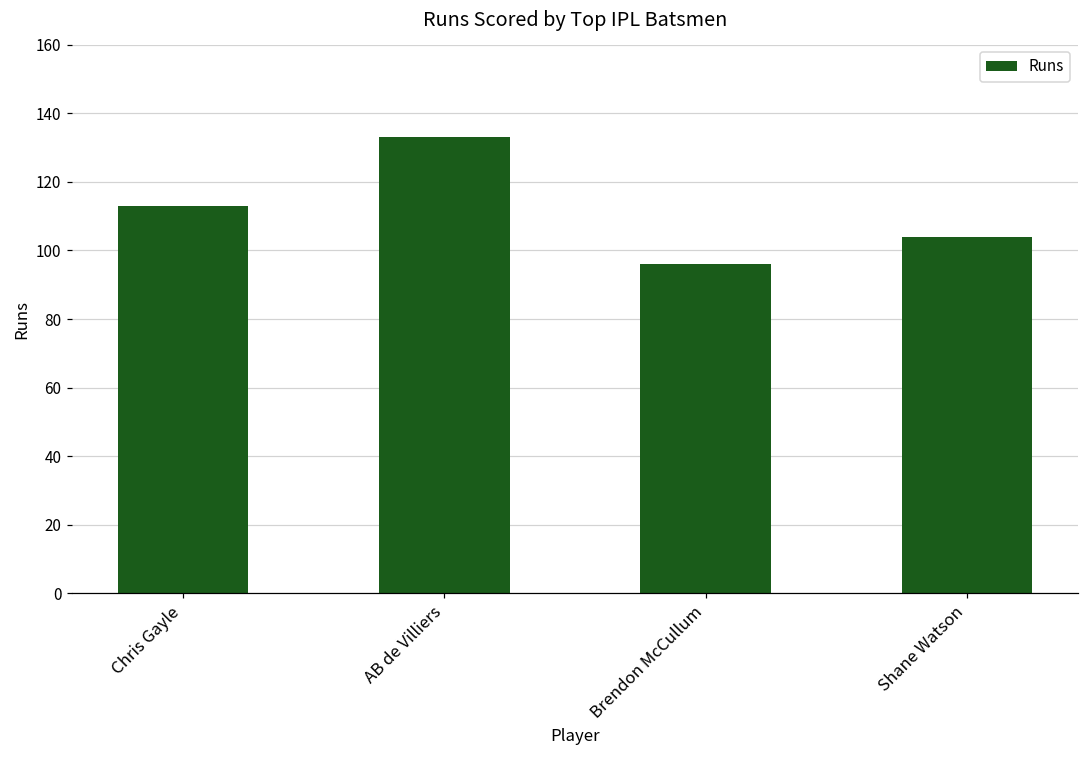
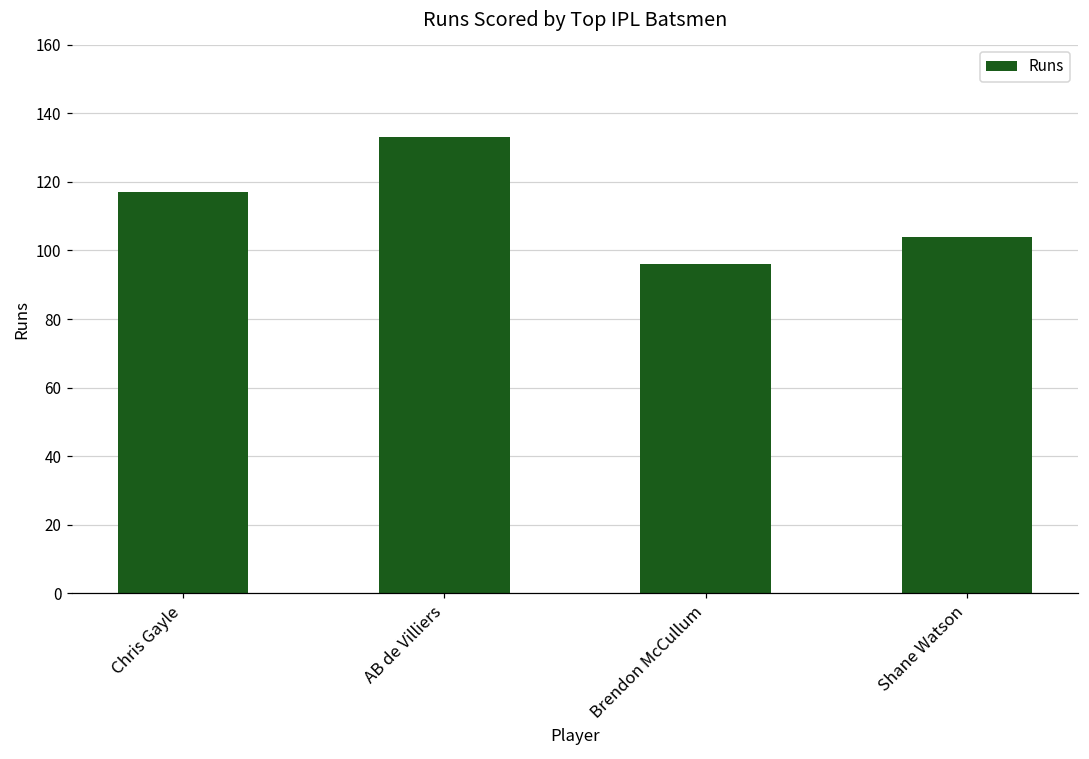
  {
-   "Chris Gayle": 113,
+   "Chris Gayle": 117,
    "AB de Villiers": 133,
    "Brendon McCullum": 96,
    "Shane Watson": 104
  }
